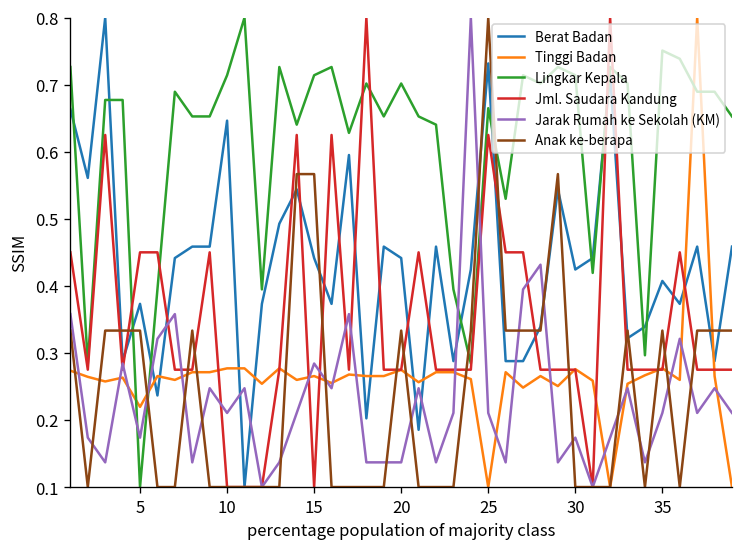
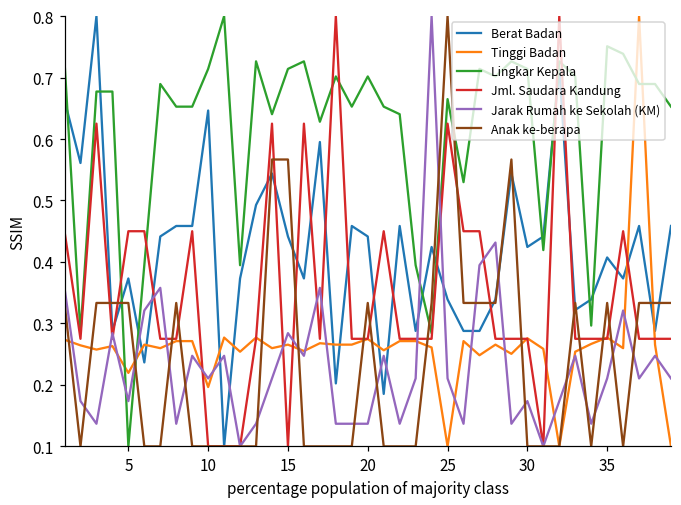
  {
    "Berat Badan": {
      "5": 0.37,
      "10": 0.65,
      "15": 0.44,
      "20": 0.44,
-     "25": 0.73,
+     "25": 0.34,
      "30": 0.42,
      "35": 0.41
    },
    "Tinggi Badan": {
      "5": 0.22,
-     "10": 0.28,
+     "10": 0.20,
      "15": 0.27,
      "25": 0.10
    },
    "Lingkar Kepala": {
      "5": 0.10,
      "10": 0.71,
      "15": 0.71,
      "20": 0.70,
      "25": 0.66
    },
    "Jml. Saudara Kandung": {
      "5": 0.45,
      "15": 0.10,
      "25": 0.62
    },
    "Jarak Rumah ke Sekolah (KM)": {
      "5": 0.17,
      "10": 0.21,
      "15": 0.28,
      "20": 0.14,
      "25": 0.21,
      "30": 0.17,
      "35": 0.21
    },
    "Anak ke-berapa": {
      "5": 0.33,
      "15": 0.57,
      "20": 0.33,
      "25": 0.80,
      "30": 0.10,
      "35": 0.33
    }
  }
